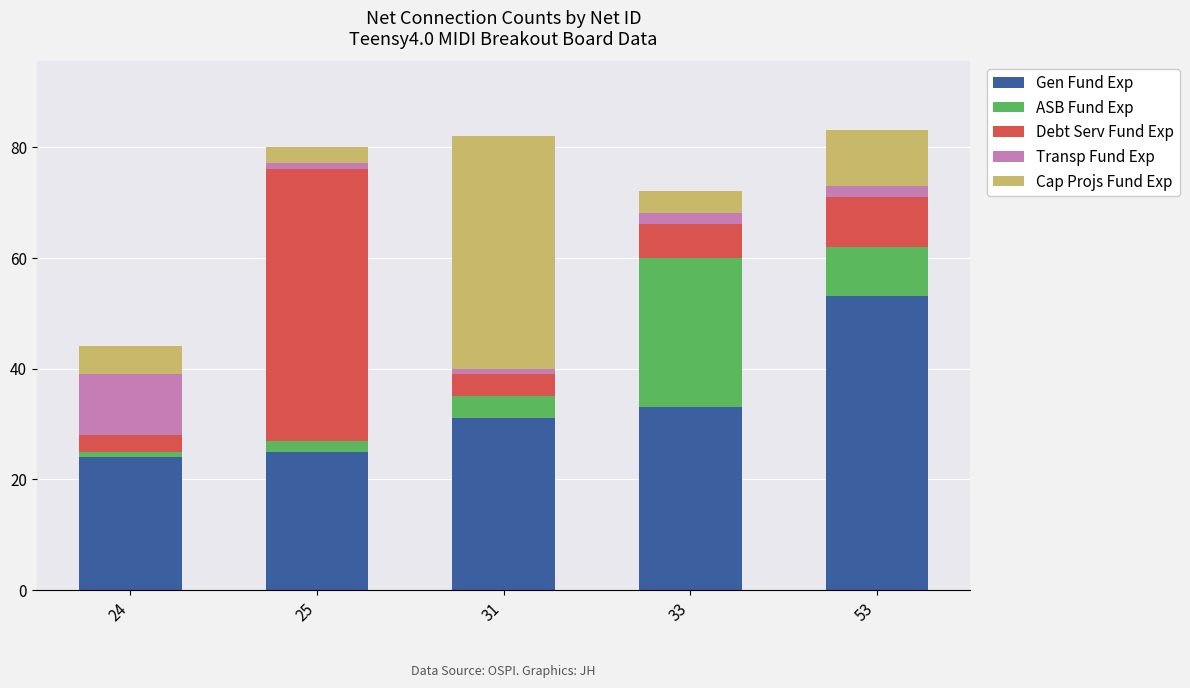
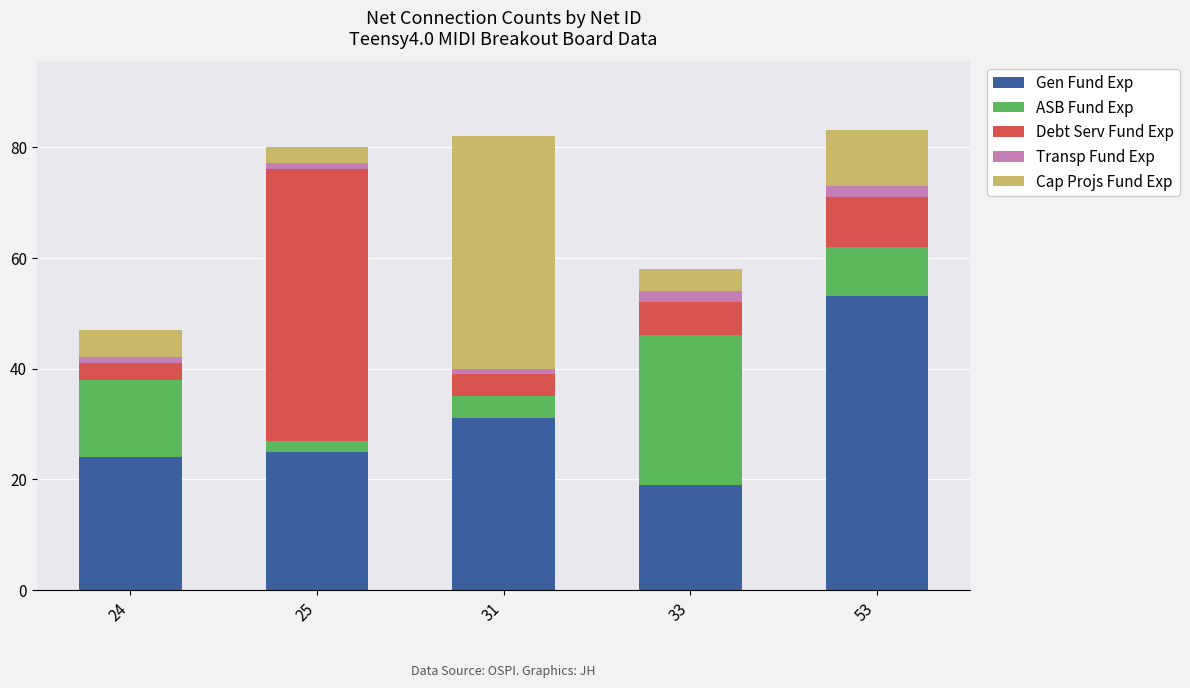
  {
    "Gen Fund Exp": {
      "24": 24,
      "25": 25,
      "31": 31,
-     "33": 33,
+     "33": 19,
      "53": 53
    },
    "ASB Fund Exp": {
-     "24": 1,
+     "24": 14,
      "25": 2,
      "31": 4,
      "33": 27,
      "53": 9
    },
    "Debt Serv Fund Exp": {
      "24": 3,
      "25": 49,
      "31": 4,
      "33": 6,
      "53": 9
    },
    "Transp Fund Exp": {
-     "24": 11,
+     "24": 1,
      "25": 1,
      "31": 1,
      "33": 2,
      "53": 2
    },
    "Cap Projs Fund Exp": {
      "24": 5,
      "25": 3,
      "31": 42,
      "33": 4,
      "53": 10
    }
  }
